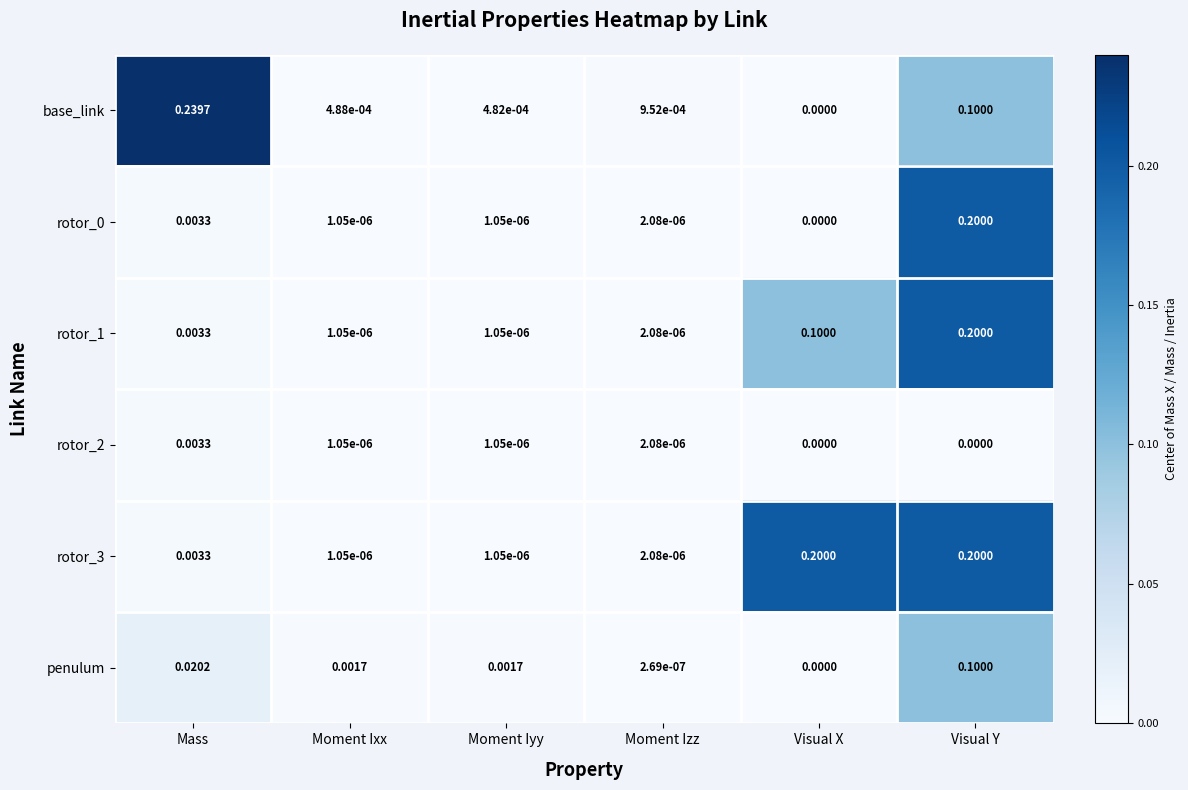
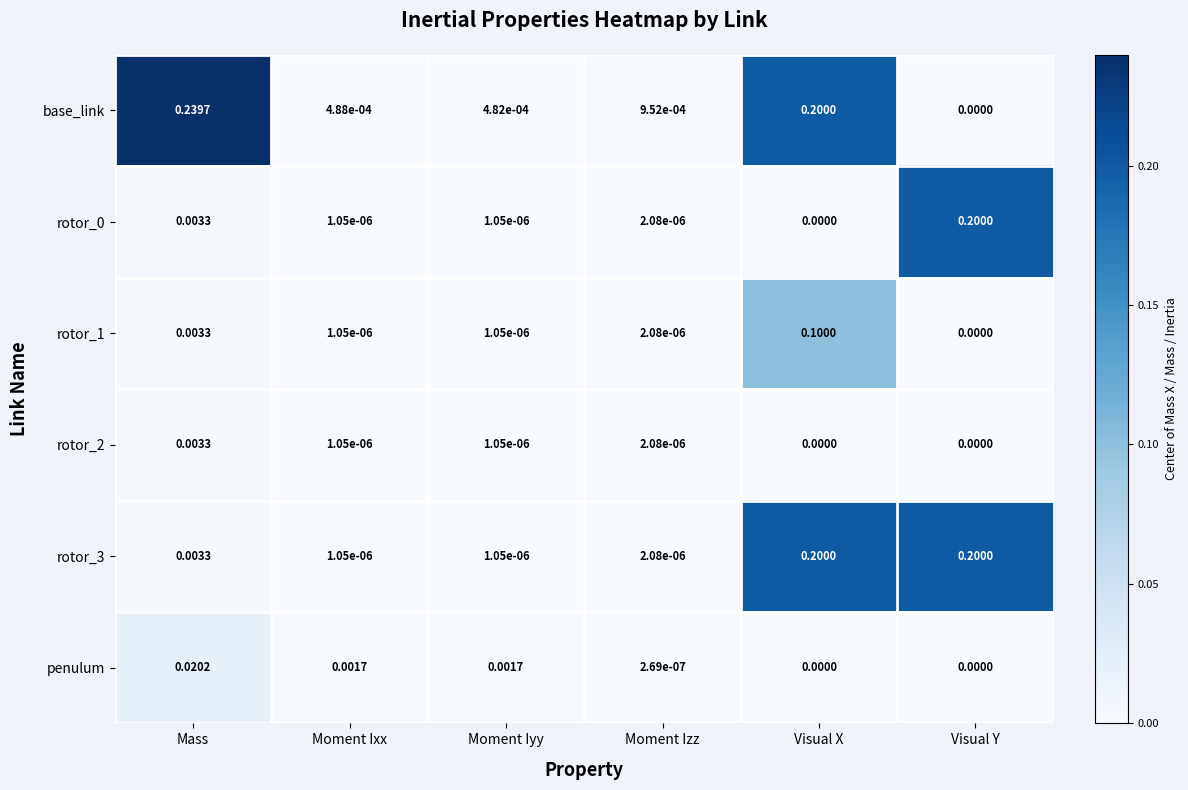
  {
    "base_link": {
      "Mass": "0.2397",
      "Moment Ixx": "4.88e-04",
      "Moment Iyy": "4.82e-04",
      "Moment Izz": "9.52e-04",
-     "Visual X": "0.0000",
-     "Visual Y": "0.1000"
+     "Visual X": "0.2000",
+     "Visual Y": "0.0000"
    },
    "rotor_0": {
      "Mass": "0.0033",
      "Moment Ixx": "1.05e-06",
      "Moment Iyy": "1.05e-06",
      "Moment Izz": "2.08e-06",
      "Visual X": "0.0000",
      "Visual Y": "0.2000"
    },
    "rotor_1": {
      "Mass": "0.0033",
      "Moment Ixx": "1.05e-06",
      "Moment Iyy": "1.05e-06",
      "Moment Izz": "2.08e-06",
      "Visual X": "0.1000",
-     "Visual Y": "0.2000"
+     "Visual Y": "0.0000"
    },
    "rotor_2": {
      "Mass": "0.0033",
      "Moment Ixx": "1.05e-06",
      "Moment Iyy": "1.05e-06",
      "Moment Izz": "2.08e-06",
      "Visual X": "0.0000",
      "Visual Y": "0.0000"
    },
    "rotor_3": {
      "Mass": "0.0033",
      "Moment Ixx": "1.05e-06",
      "Moment Iyy": "1.05e-06",
      "Moment Izz": "2.08e-06",
      "Visual X": "0.2000",
      "Visual Y": "0.2000"
    },
    "penulum": {
      "Mass": "0.0202",
      "Moment Ixx": "0.0017",
      "Moment Iyy": "0.0017",
      "Moment Izz": "2.69e-07",
      "Visual X": "0.0000",
-     "Visual Y": "0.1000"
+     "Visual Y": "0.0000"
    }
  }
